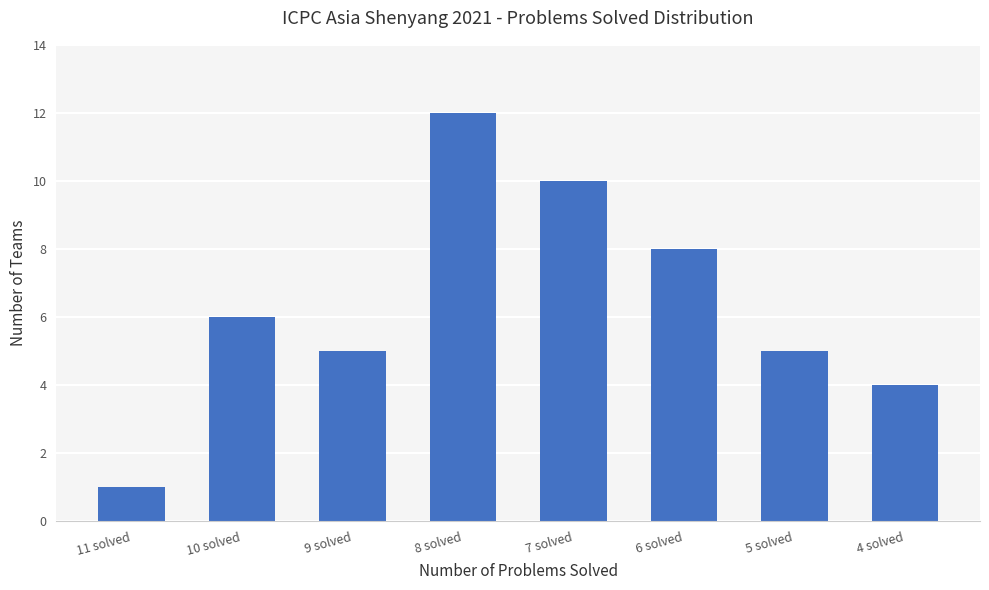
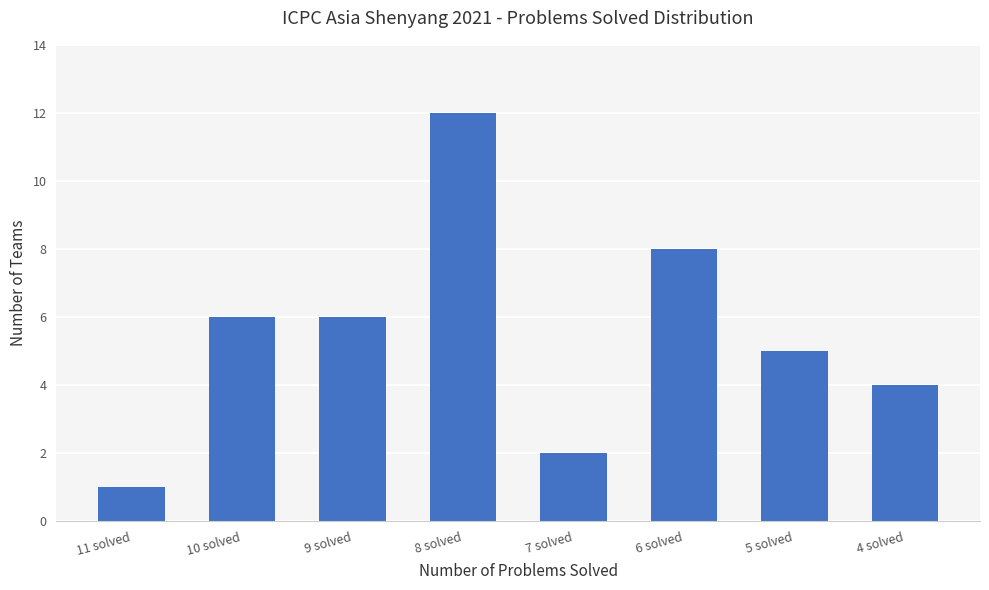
  {
    "11 solved": 1,
    "10 solved": 6,
-   "9 solved": 5,
+   "9 solved": 6,
    "8 solved": 12,
-   "7 solved": 10,
+   "7 solved": 2,
    "6 solved": 8,
    "5 solved": 5,
    "4 solved": 4
  }
